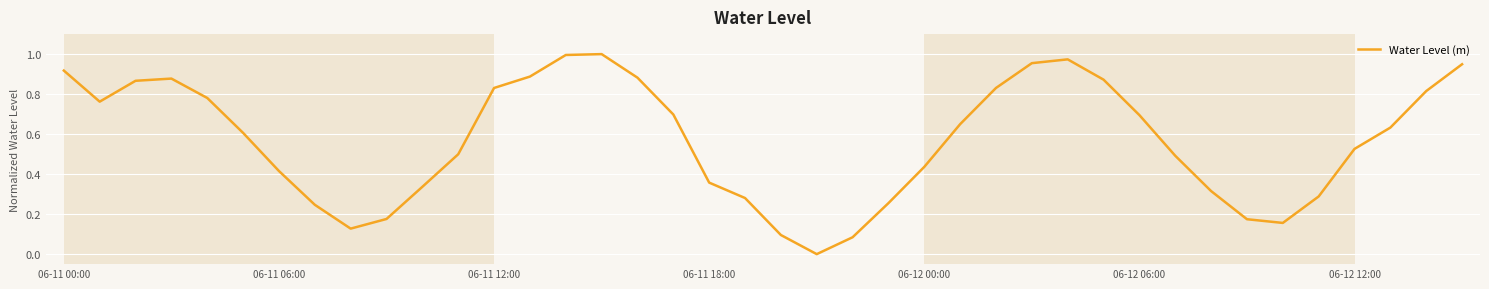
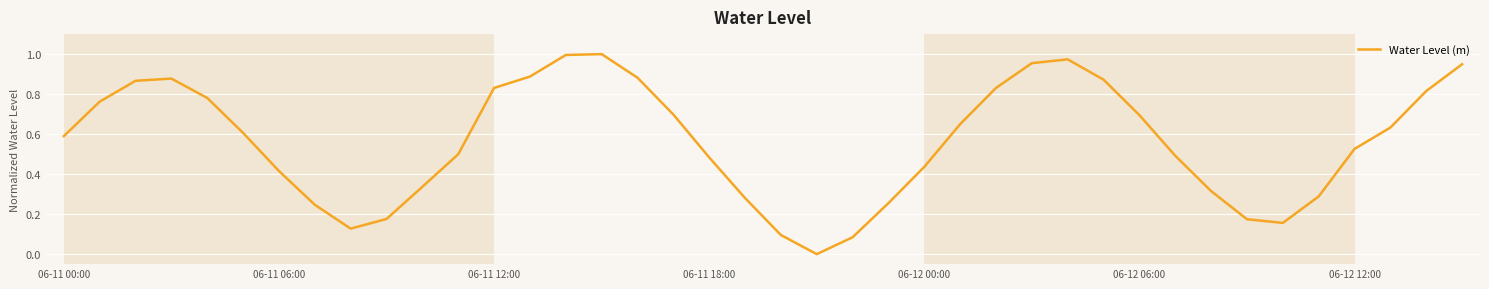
  {
-   "06-11 00:00": 0.92,
+   "06-11 00:00": 0.59,
    "06-11 06:00": 0.42,
    "06-11 12:00": 0.83,
-   "06-11 18:00": 0.36,
+   "06-11 18:00": 0.48,
    "06-12 00:00": 0.44,
    "06-12 06:00": 0.70,
    "06-12 12:00": 0.53
  }
